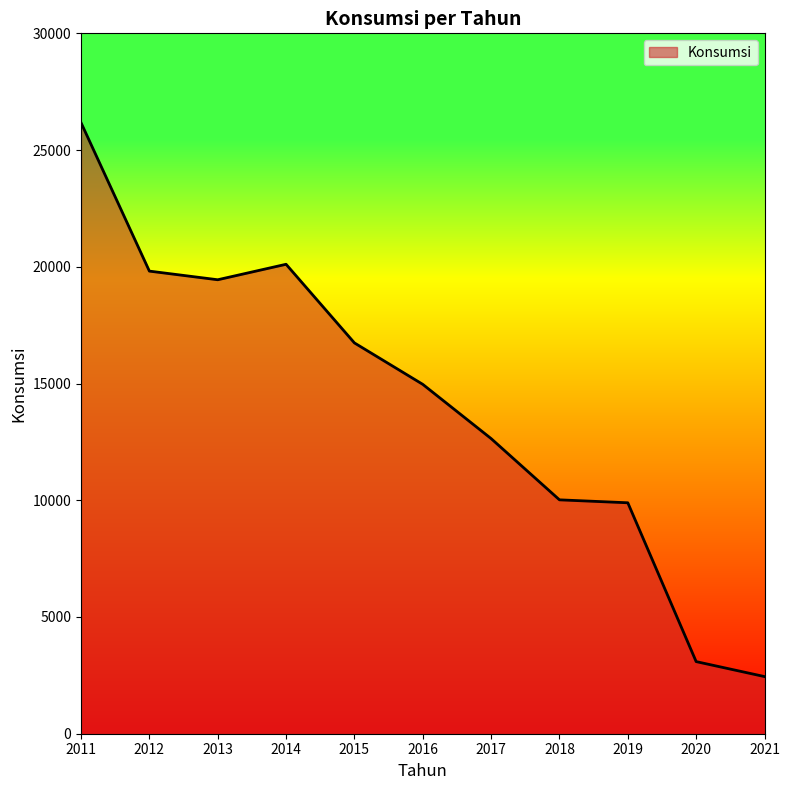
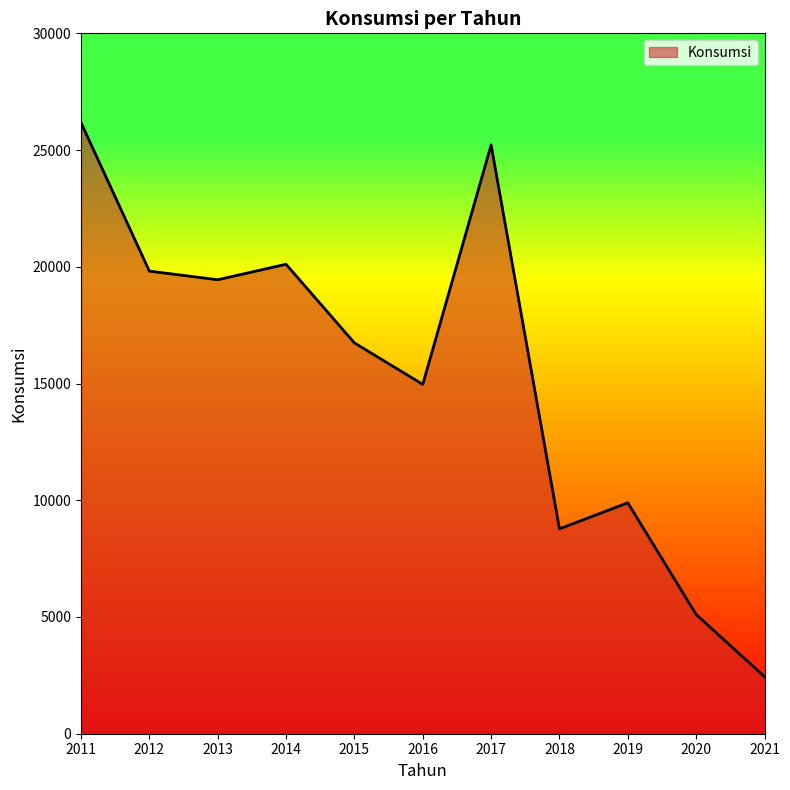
  {
    "2011": 26200,
    "2012": 19800,
    "2013": 19400,
    "2014": 20100,
    "2015": 16700,
    "2016": 15000,
-   "2017": 12600,
-   "2018": 10000,
+   "2017": 25200,
+   "2018": 8800,
    "2019": 9900,
-   "2020": 3100,
+   "2020": 5100,
    "2021": 2400
  }
